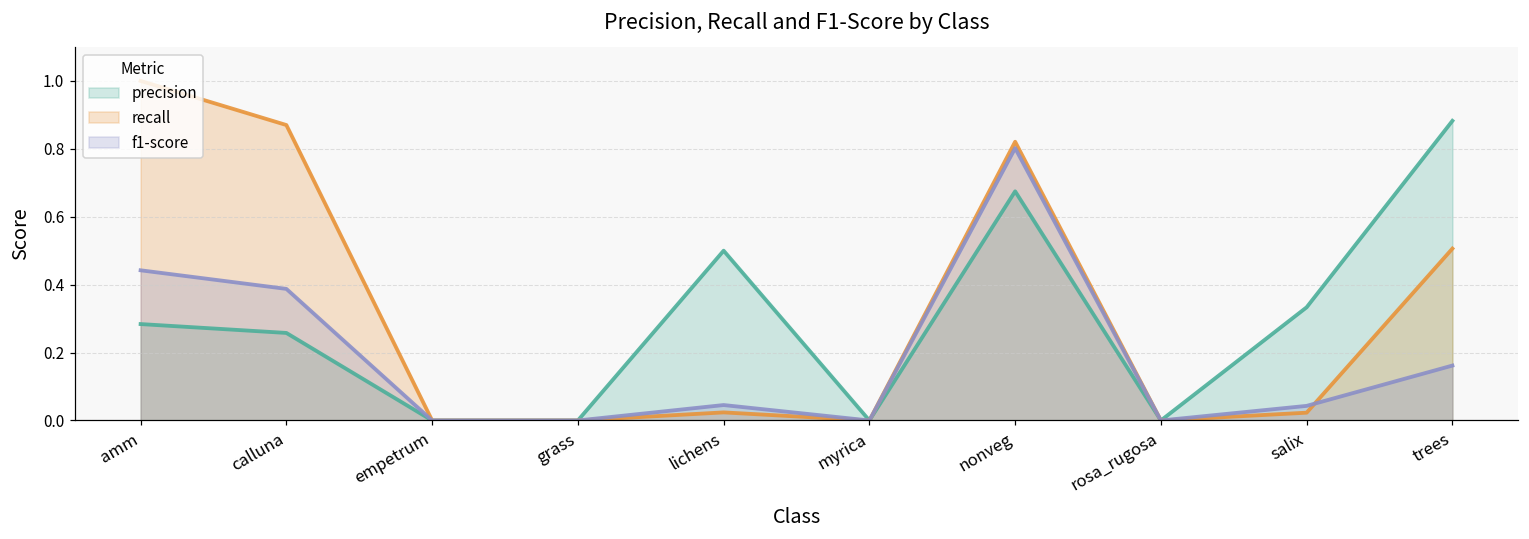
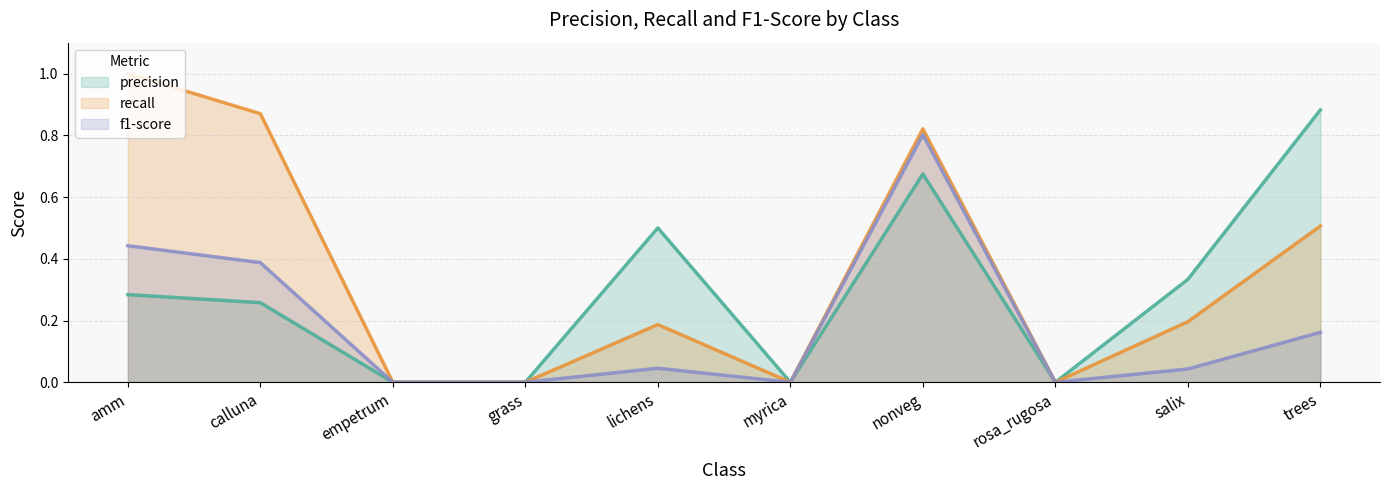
  {
    "recall": {
      "calluna": 0.87,
-     "lichens": 0.02,
+     "lichens": 0.19,
      "nonveg": 0.82,
-     "salix": 0.02,
+     "salix": 0.20,
      "trees": 0.51
    }
  }
